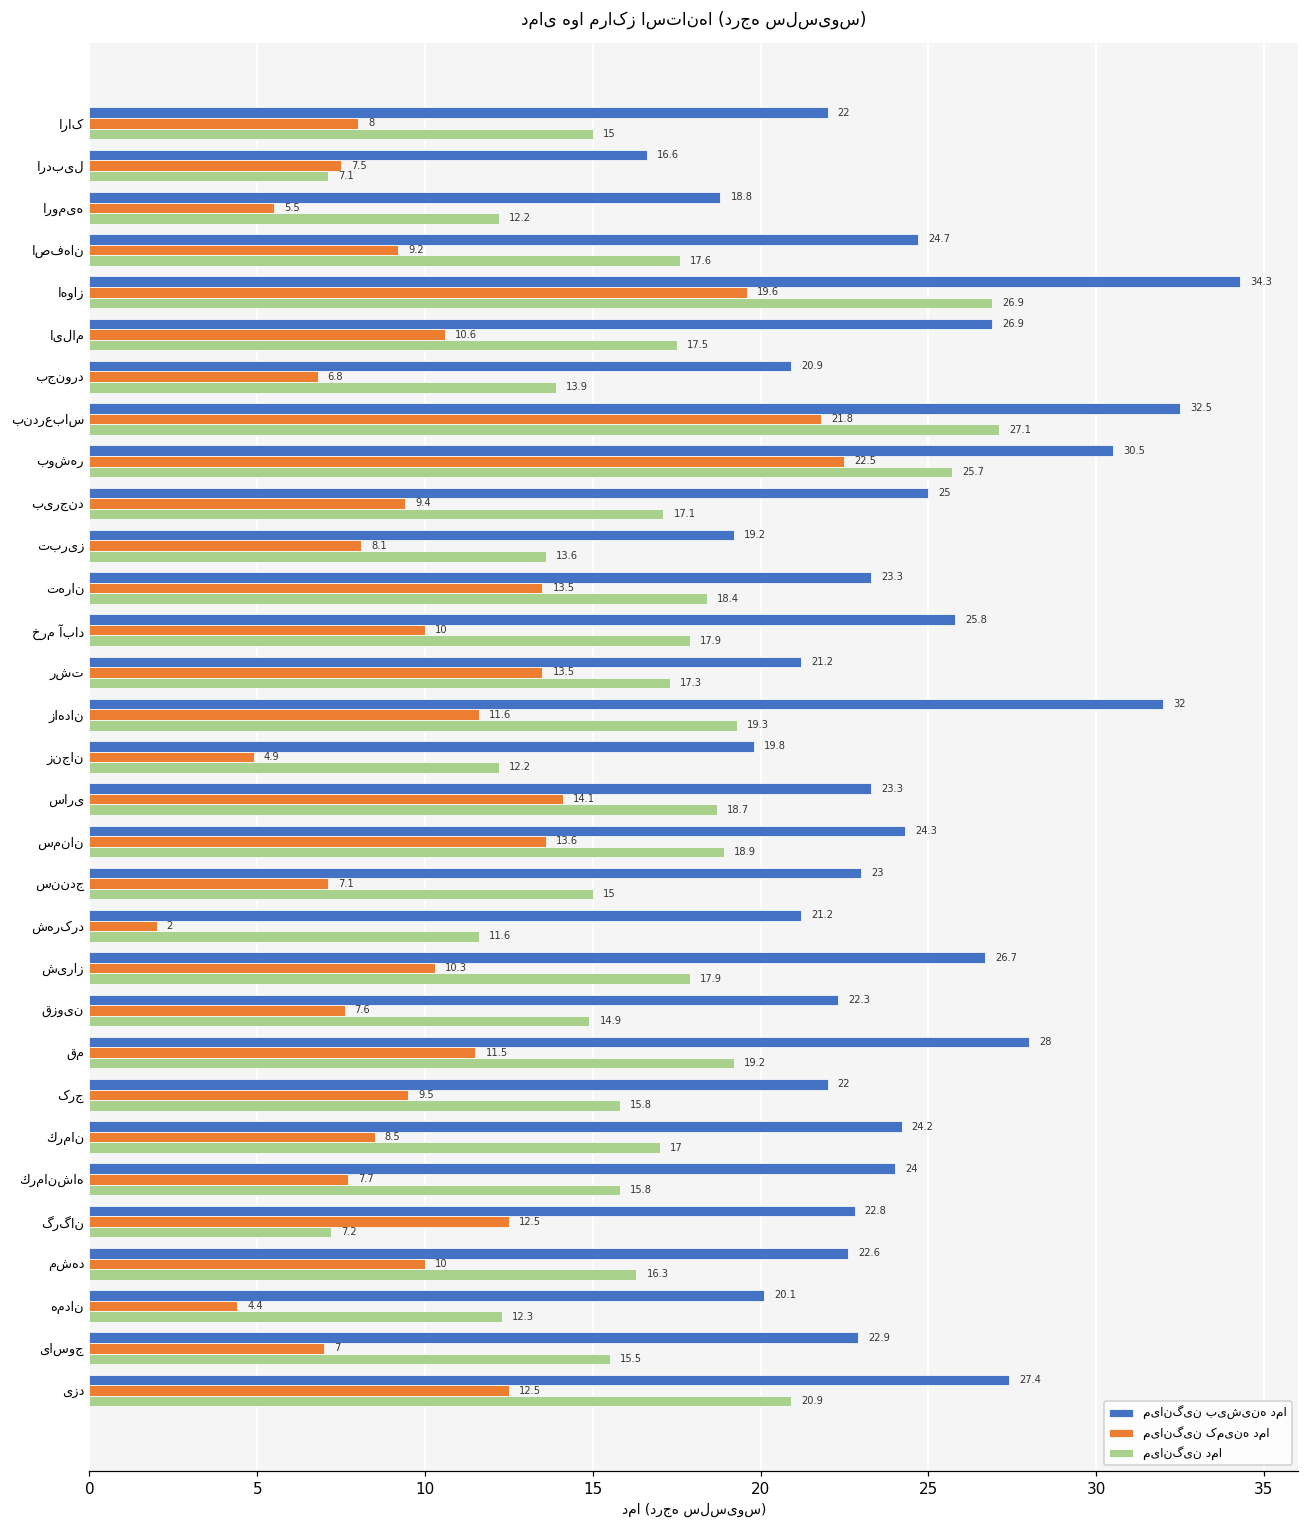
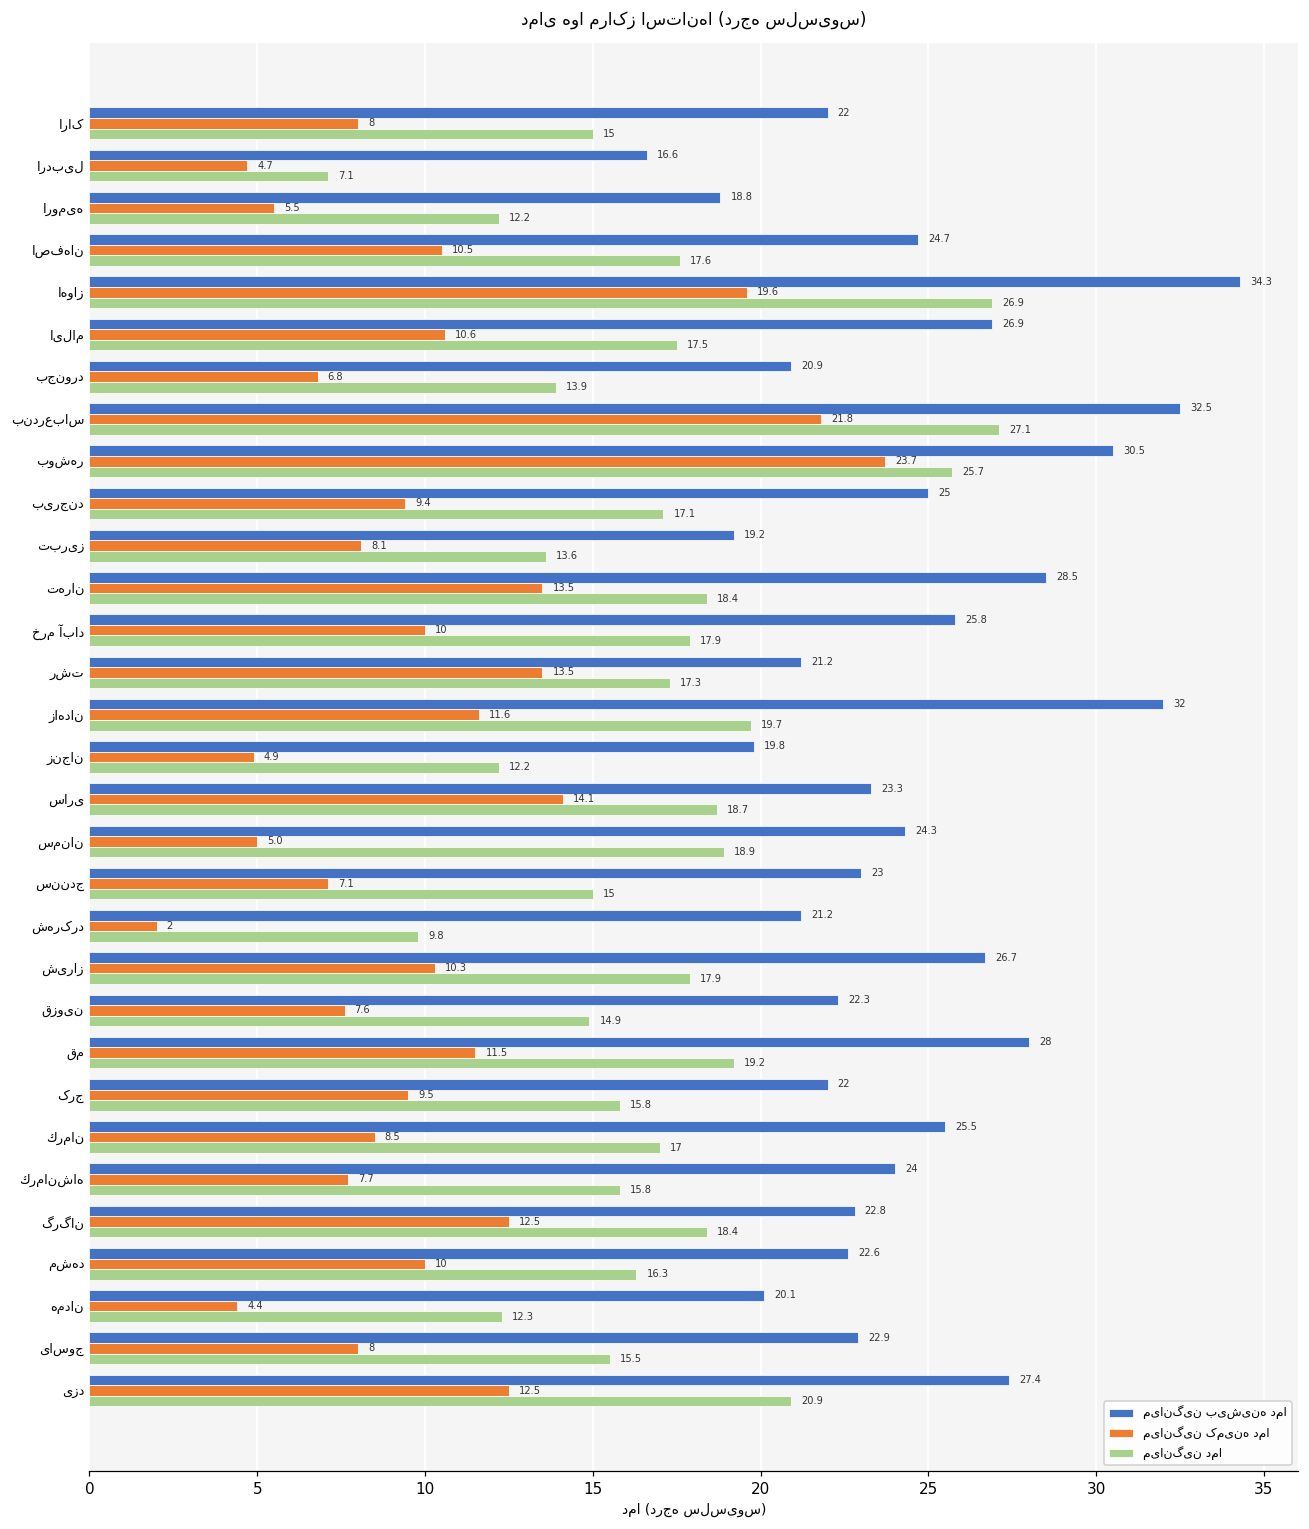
  {
    "میانگین بیشینه دما": {
      "اراک": 22,
      "اردبیل": 16.6,
      "ارومیه": 18.8,
      "اصفهان": 24.7,
      "اهواز": 34.3,
      "ایلام": 26.9,
      "بجنورد": 20.9,
      "بندرعباس": 32.5,
      "بوشهر": 30.5,
      "بیرجند": 25,
      "تبریز": 19.2,
-     "تهران": 23.3,
+     "تهران": 28.5,
      "خرم آباد": 25.8,
      "رشت": 21.2,
      "زاهدان": 32,
      "زنجان": 19.8,
      "ساری": 23.3,
      "سمنان": 24.3,
      "سنندج": 23,
      "شهرکرد": 21.2,
      "شیراز": 26.7,
      "قزوین": 22.3,
      "قم": 28,
      "کرج": 22,
-     "كرمان": 24.2,
+     "كرمان": 25.5,
      "كرمانشاه": 24,
      "گرگان": 22.8,
      "مشهد": 22.6,
      "همدان": 20.1,
      "یاسوج": 22.9,
      "یزد": 27.4
    },
    "میانگین کمینه دما": {
      "اراک": 8,
-     "اردبیل": 7.5,
+     "اردبیل": 4.7,
      "ارومیه": 5.5,
-     "اصفهان": 9.2,
+     "اصفهان": 10.5,
      "اهواز": 19.6,
      "ایلام": 10.6,
      "بجنورد": 6.8,
      "بندرعباس": 21.8,
-     "بوشهر": 22.5,
+     "بوشهر": 23.7,
      "بیرجند": 9.4,
      "تبریز": 8.1,
      "تهران": 13.5,
      "خرم آباد": 10,
      "رشت": 13.5,
      "زاهدان": 11.6,
      "زنجان": 4.9,
      "ساری": 14.1,
-     "سمنان": 13.6,
+     "سمنان": 5.0,
      "سنندج": 7.1,
      "شهرکرد": 2,
      "شیراز": 10.3,
      "قزوین": 7.6,
      "قم": 11.5,
      "کرج": 9.5,
      "كرمان": 8.5,
      "كرمانشاه": 7.7,
      "گرگان": 12.5,
      "مشهد": 10,
      "همدان": 4.4,
-     "یاسوج": 7,
+     "یاسوج": 8,
      "یزد": 12.5
    },
    "میانگین دما": {
      "اراک": 15,
      "اردبیل": 7.1,
      "ارومیه": 12.2,
      "اصفهان": 17.6,
      "اهواز": 26.9,
      "ایلام": 17.5,
      "بجنورد": 13.9,
      "بندرعباس": 27.1,
      "بوشهر": 25.7,
      "بیرجند": 17.1,
      "تبریز": 13.6,
      "تهران": 18.4,
      "خرم آباد": 17.9,
      "رشت": 17.3,
-     "زاهدان": 19.3,
+     "زاهدان": 19.7,
      "زنجان": 12.2,
      "ساری": 18.7,
      "سمنان": 18.9,
      "سنندج": 15,
-     "شهرکرد": 11.6,
+     "شهرکرد": 9.8,
      "شیراز": 17.9,
      "قزوین": 14.9,
      "قم": 19.2,
      "کرج": 15.8,
      "كرمان": 17,
      "كرمانشاه": 15.8,
-     "گرگان": 7.2,
+     "گرگان": 18.4,
      "مشهد": 16.3,
      "همدان": 12.3,
      "یاسوج": 15.5,
      "یزد": 20.9
    }
  }
